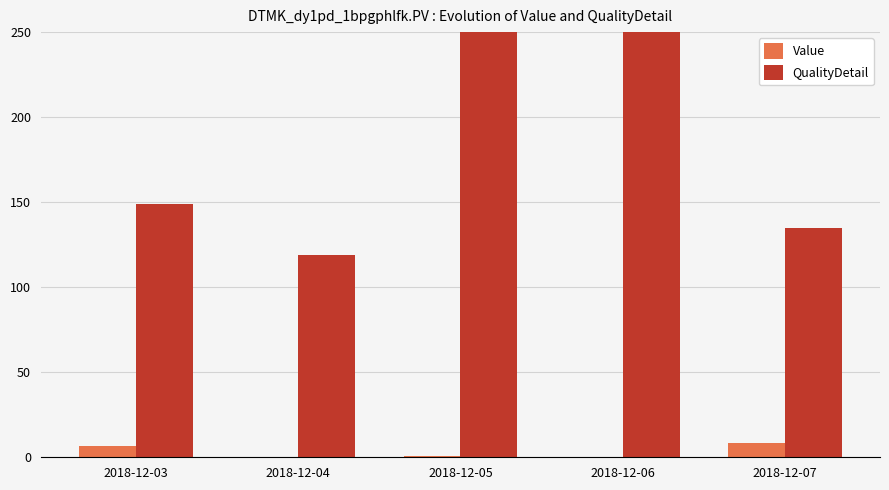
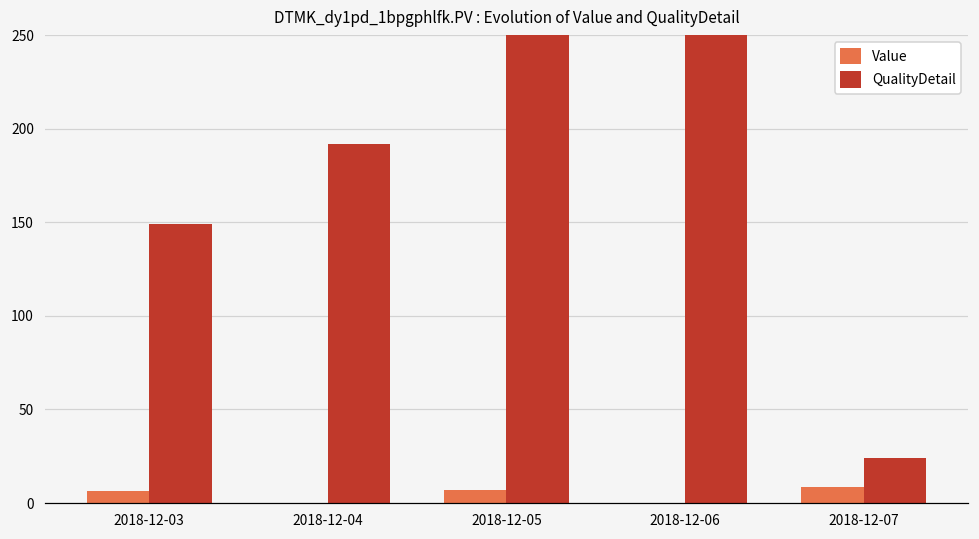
  {
    "Value": {
      "2018-12-03": 6,
      "2018-12-04": 0,
-     "2018-12-05": 1,
+     "2018-12-05": 7,
      "2018-12-06": 0,
      "2018-12-07": 9
    },
    "QualityDetail": {
      "2018-12-03": 149,
-     "2018-12-04": 119,
-     "2018-12-07": 135
+     "2018-12-04": 192,
+     "2018-12-07": 24
    }
  }
